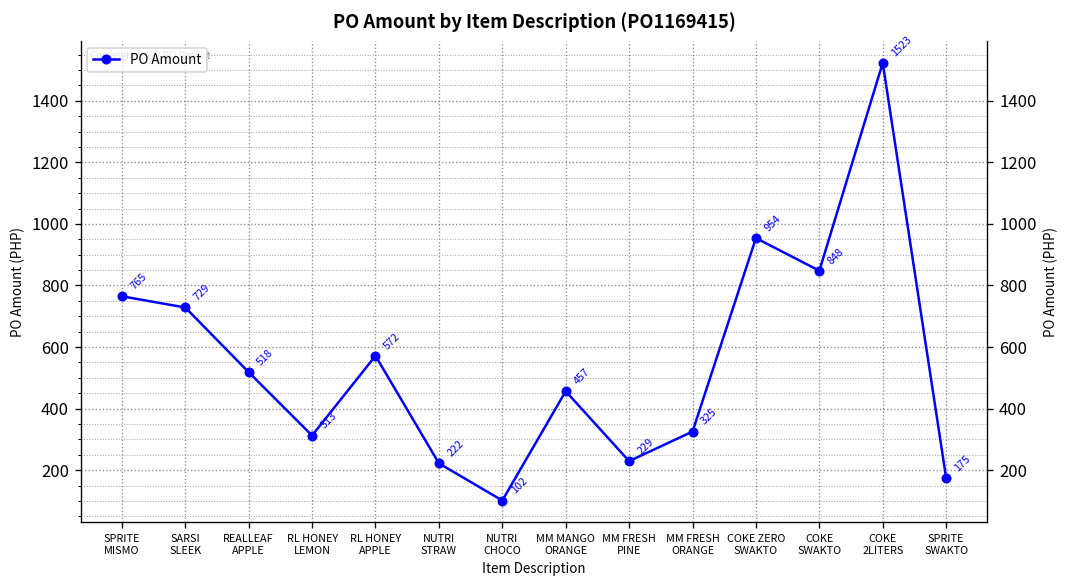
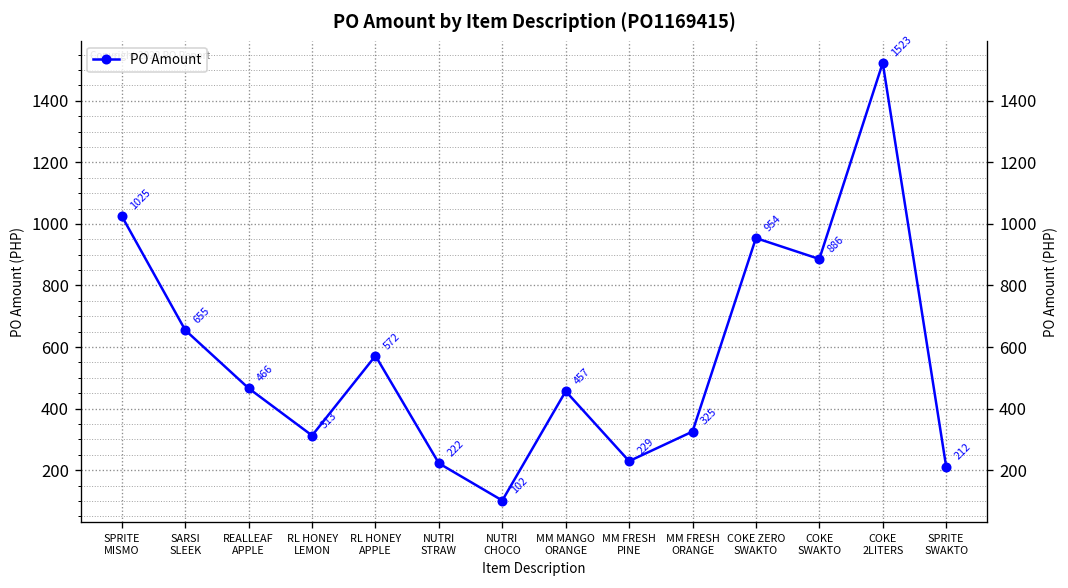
  {
-   "SPRITE MISMO": 765,
-   "SARSI SLEEK": 729,
-   "REALLEAF APPLE": 518,
+   "SPRITE MISMO": 1025,
+   "SARSI SLEEK": 655,
+   "REALLEAF APPLE": 466,
    "RL HONEY LEMON": 313,
    "RL HONEY APPLE": 572,
    "NUTRI STRAW": 222,
    "NUTRI CHOCO": 102,
    "MM MANGO ORANGE": 457,
    "MM FRESH PINE": 229,
    "MM FRESH ORANGE": 325,
    "COKE ZERO SWAKTO": 954,
-   "COKE SWAKTO": 848,
+   "COKE SWAKTO": 886,
    "COKE 2LITERS": 1523,
-   "SPRITE SWAKTO": 175
+   "SPRITE SWAKTO": 212
  }
